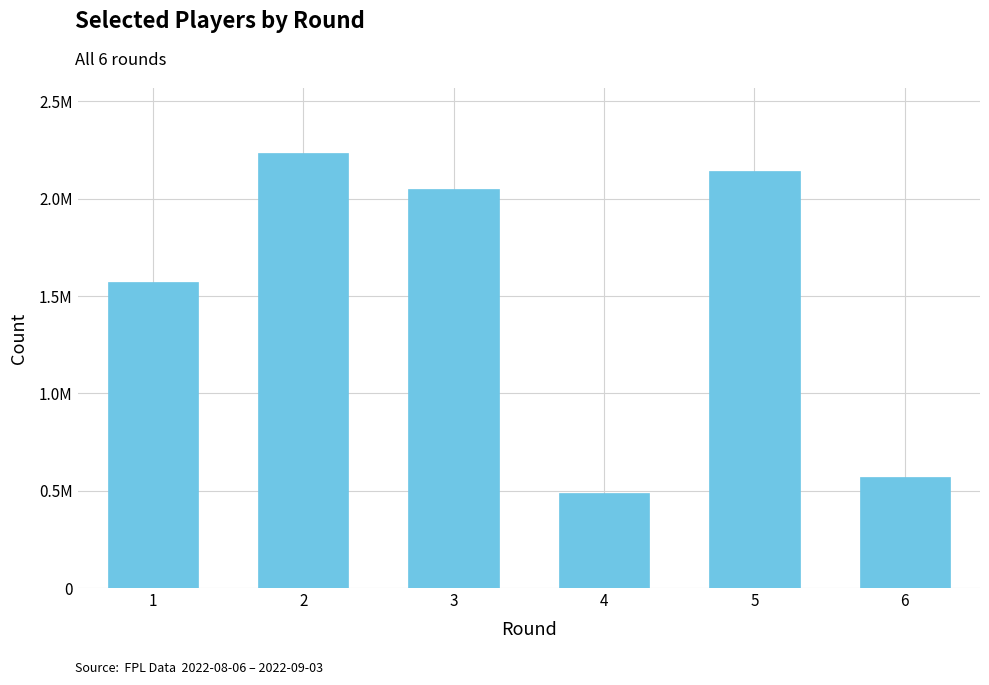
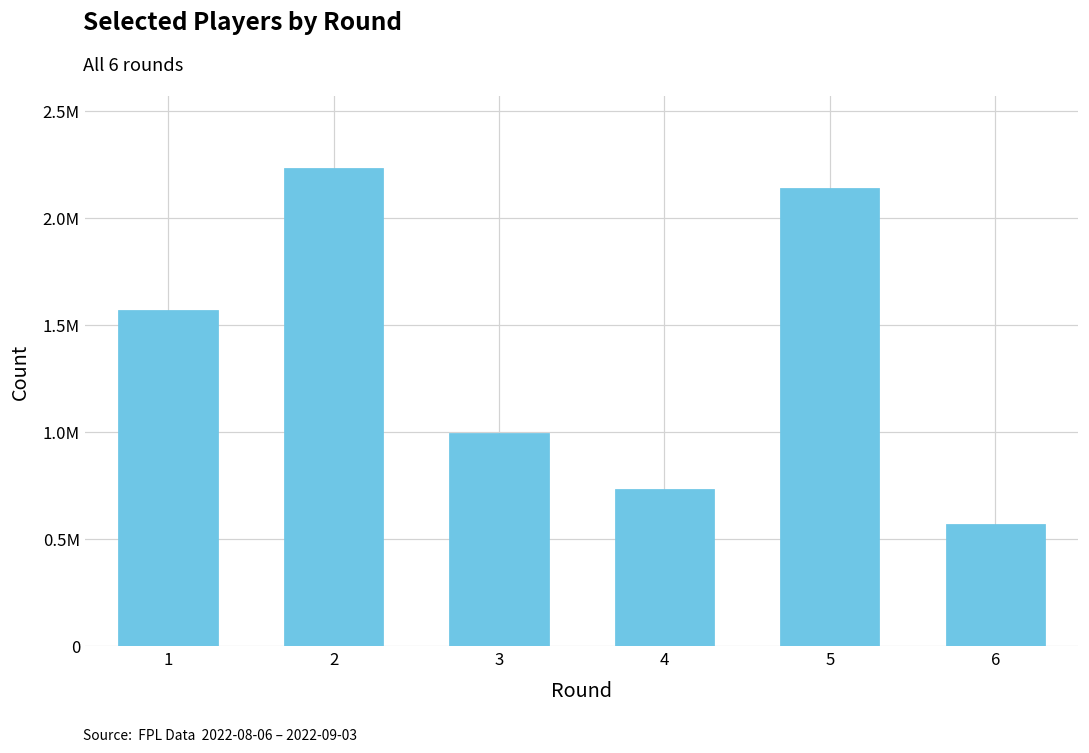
  {
    "1": 1570000,
    "2": 2230000,
-   "3": 2050000,
-   "4": 490000,
+   "3": 990000,
+   "4": 740000,
    "5": 2140000,
    "6": 570000
  }
